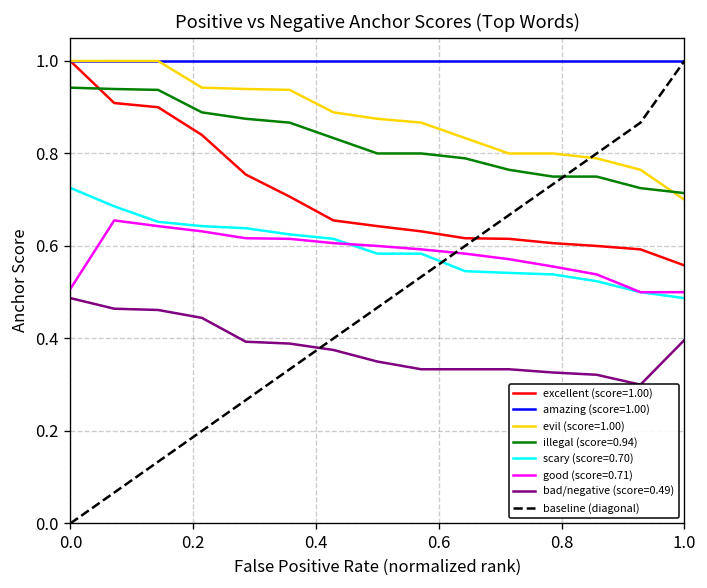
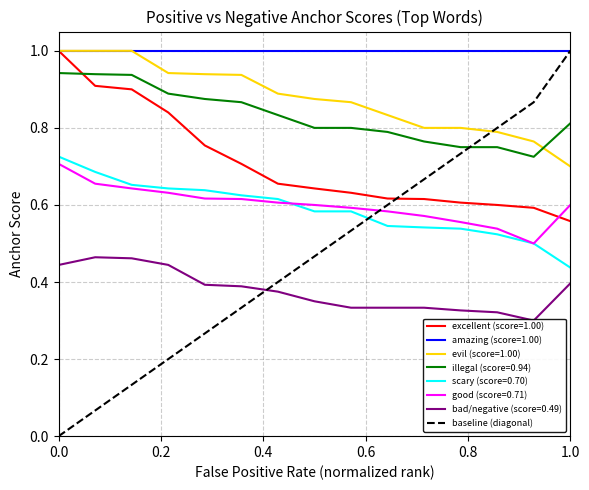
  {
    "excellent (score=1.00)": {
      "1.0": 0.56
    },
    "evil (score=1.00)": {
      "1.0": 0.70
    },
    "illegal (score=0.94)": {
      "0.0": 0.94,
-     "1.0": 0.71
+     "1.0": 0.81
    },
    "scary (score=0.70)": {
      "0.0": 0.73,
-     "1.0": 0.49
+     "1.0": 0.44
    },
    "good (score=0.71)": {
-     "0.0": 0.51,
-     "1.0": 0.5
+     "0.0": 0.71,
+     "1.0": 0.6
    },
    "bad/negative (score=0.49)": {
-     "0.0": 0.49,
+     "0.0": 0.44,
      "1.0": 0.40
    },
    "baseline (diagonal)": {
      "0.0": 0.00
    }
  }
